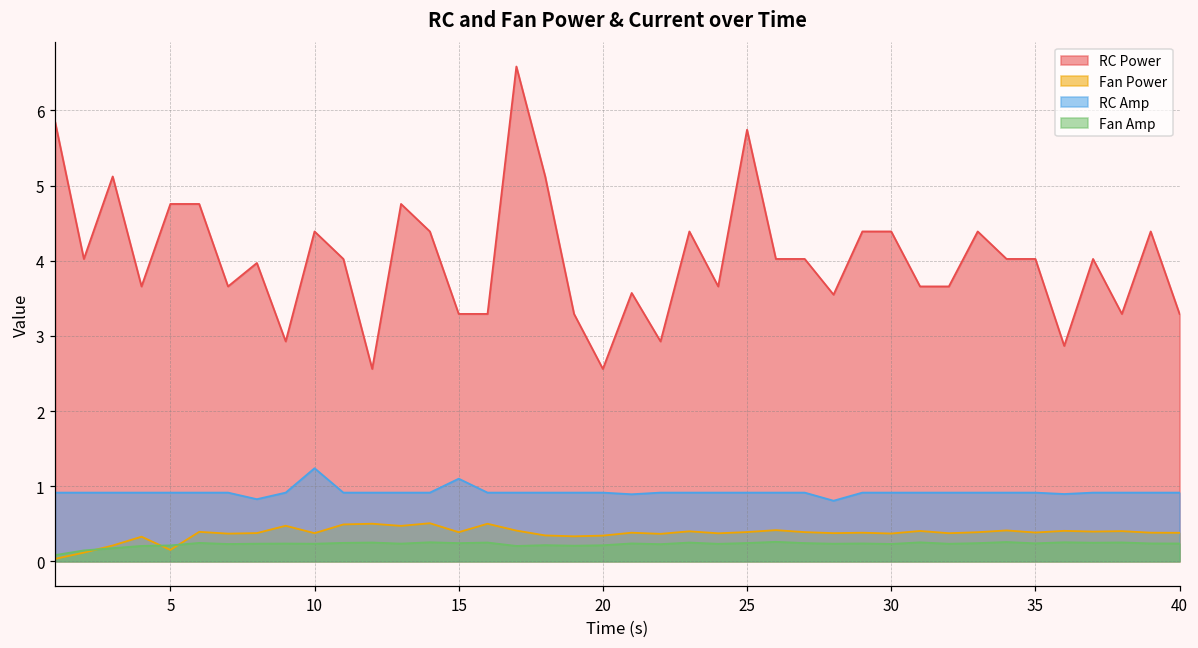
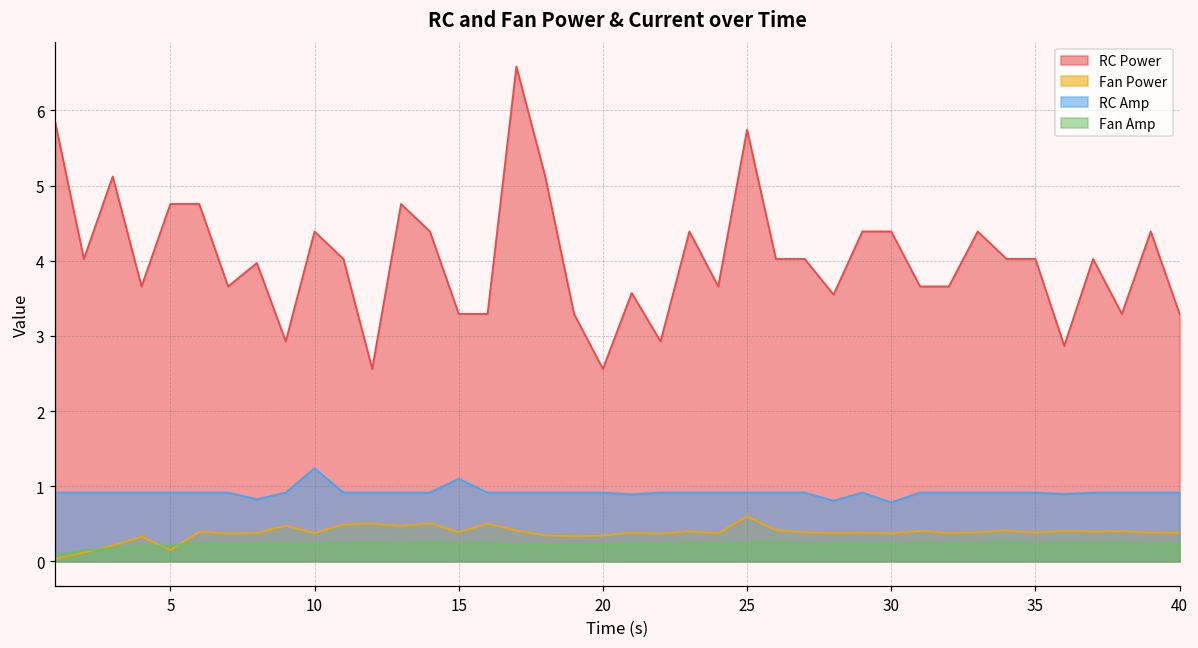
  {
    "RC Power": {
      "5": 4.8,
      "10": 4.4,
      "15": 3.3,
      "20": 2.6,
      "25": 5.7,
      "30": 4.4,
      "35": 4.0,
      "40": 3.3
    },
    "Fan Power": {
      "5": 0.2,
      "10": 0.4,
      "15": 0.4,
      "20": 0.3,
-     "25": 0.4,
+     "25": 0.6,
      "30": 0.4,
      "35": 0.4,
      "40": 0.4
    },
    "RC Amp": {
      "5": 0.9,
      "10": 1.2,
      "15": 1.1,
      "20": 0.9,
      "25": 0.9,
-     "30": 0.9,
+     "30": 0.8,
      "35": 0.9,
      "40": 0.9
    },
    "Fan Amp": {
      "5": 0.2,
      "10": 0.2,
      "15": 0.2,
      "20": 0.2,
      "25": 0.2,
      "30": 0.2,
      "35": 0.2,
      "40": 0.2
    }
  }
